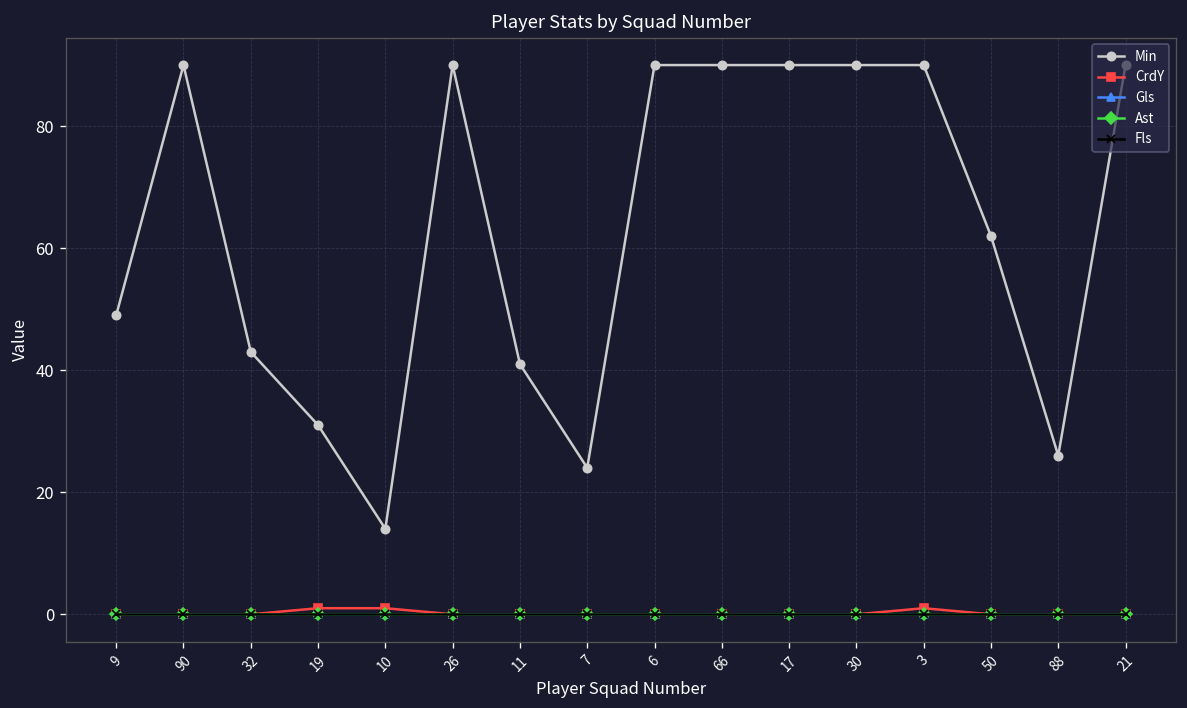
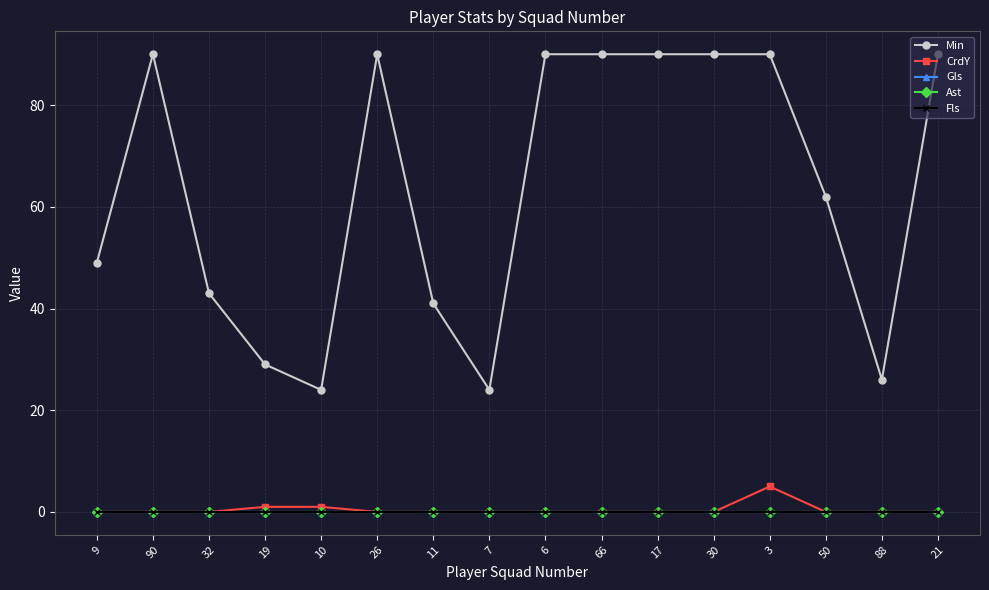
  {
    "Min": {
      "9": 49,
      "90": 90,
      "32": 43,
-     "19": 31,
-     "10": 14,
+     "19": 29,
+     "10": 24,
      "26": 90,
      "11": 41,
      "7": 24,
      "6": 90,
      "66": 90,
      "17": 90,
      "30": 90,
      "3": 90,
      "50": 62,
      "88": 26
    },
    "CrdY": {
      "19": 1,
      "10": 1,
-     "3": 1
+     "3": 5
    },
    "Fls": {
      "19": 0,
      "10": 0,
      "3": 0
    }
  }
